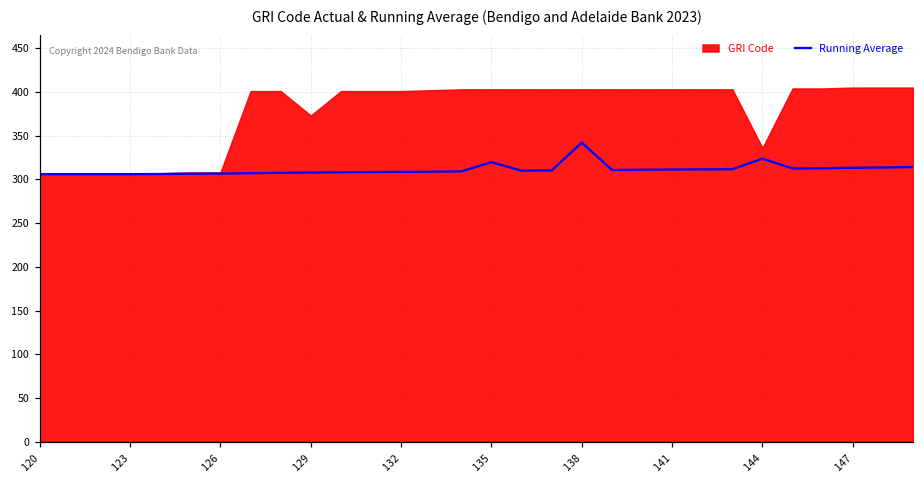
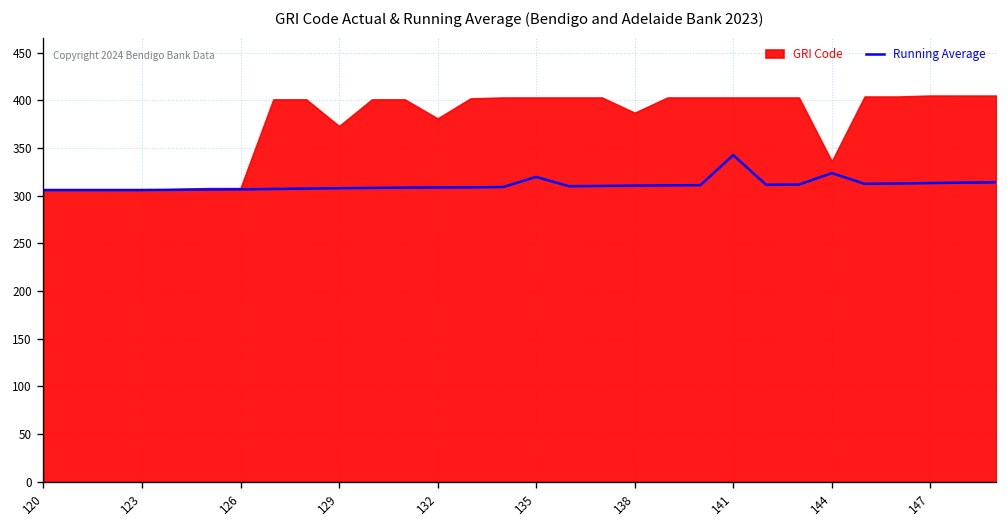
  {
    "Running Average": {
      "129": 310,
      "132": 310,
      "135": 320,
-     "138": 340,
-     "141": 310,
+     "138": 310,
+     "141": 340,
      "144": 320,
      "147": 310
    },
    "GRI Code": {
      "129": 370,
-     "132": 400,
+     "132": 380,
      "135": 400,
-     "138": 400,
+     "138": 390,
      "141": 400,
      "144": 340,
      "147": 410
    }
  }
